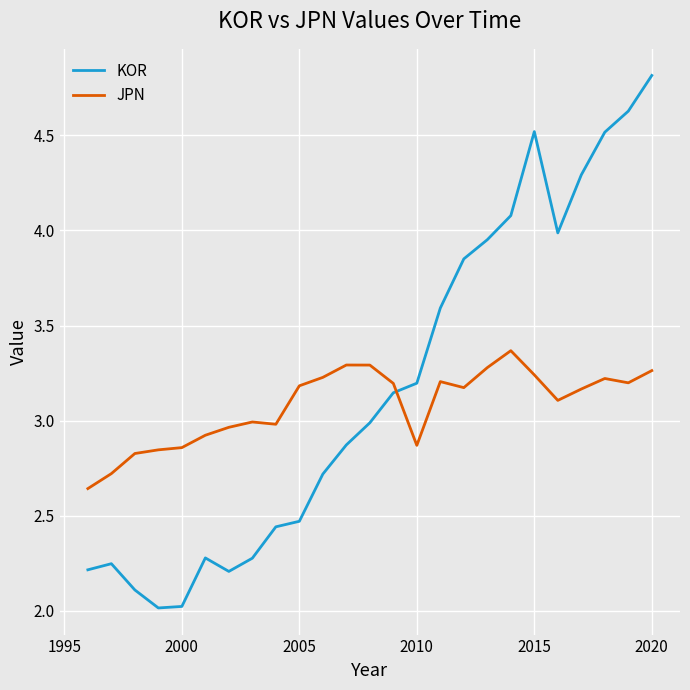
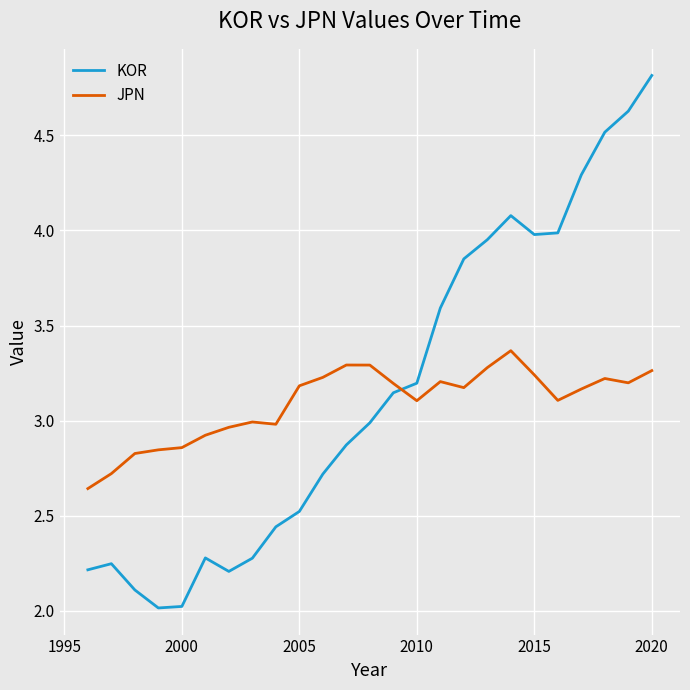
  {
    "KOR": {
      "2000": 2.02,
-     "2005": 2.47,
+     "2005": 2.52,
      "2010": 3.20,
-     "2015": 4.52,
+     "2015": 3.98,
      "2020": 4.81
    },
    "JPN": {
      "2000": 2.86,
      "2005": 3.18,
-     "2010": 2.87,
+     "2010": 3.10,
      "2015": 3.24,
      "2020": 3.26
    }
  }
